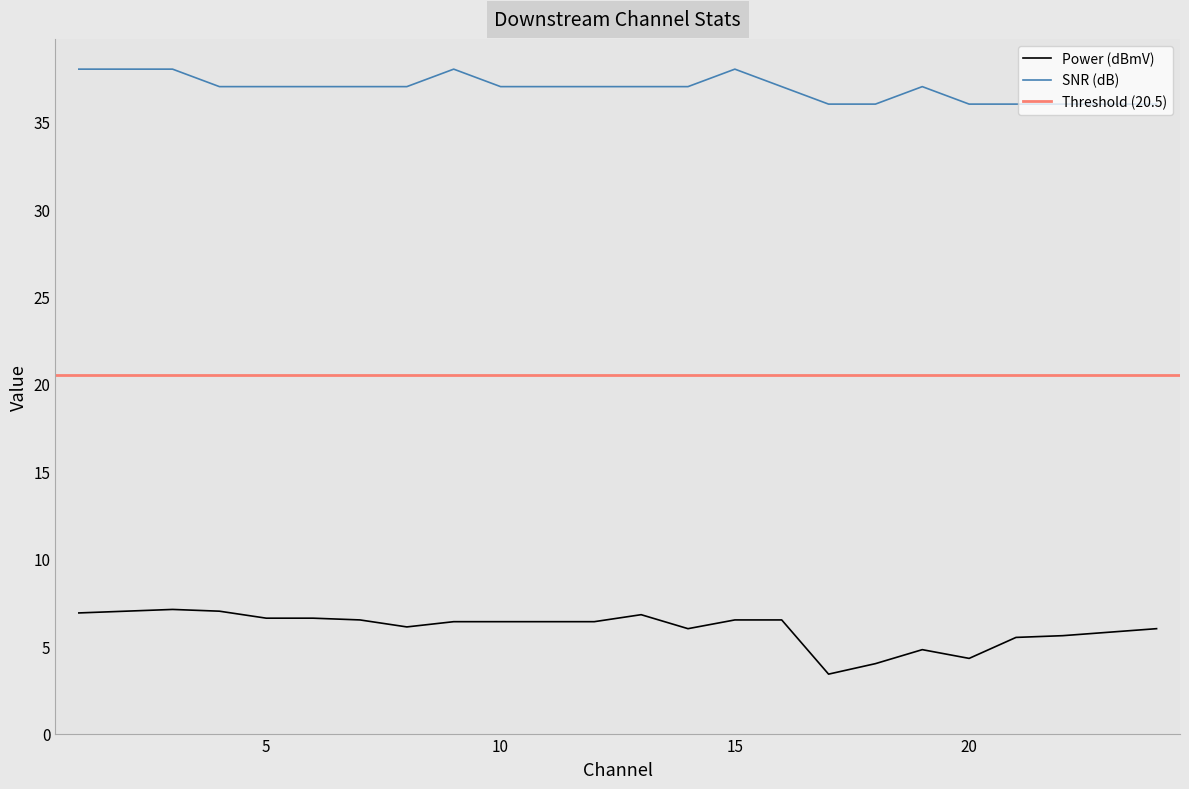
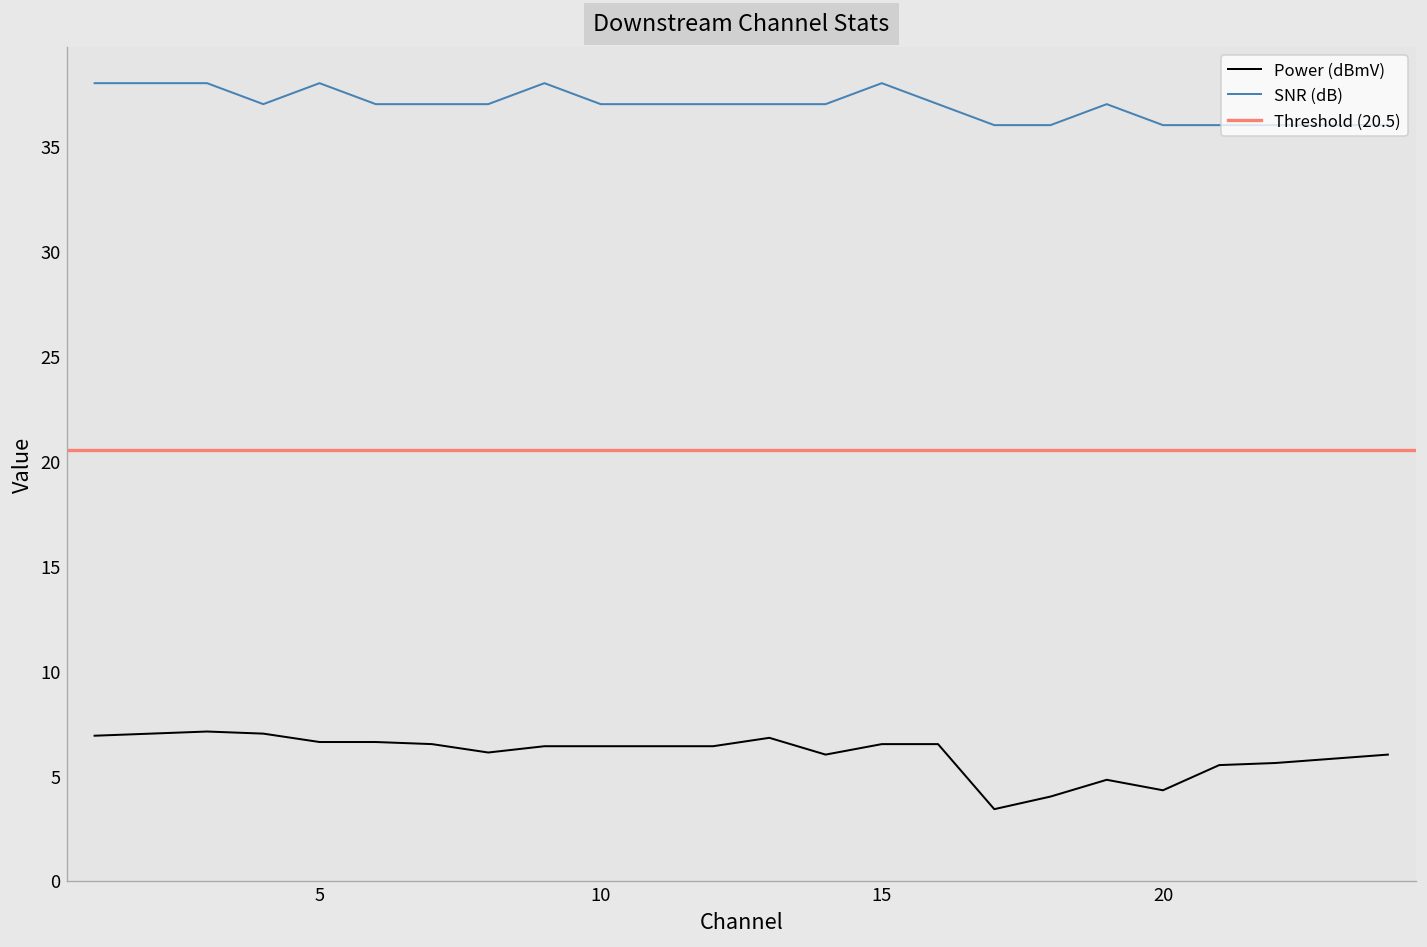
  {
    "Power (dBmV)": {
      "5": 6.6,
      "10": 6.4,
      "15": 6.5,
      "20": 4.3
    },
    "SNR (dB)": {
-     "5": 37,
+     "5": 38,
      "10": 37,
      "15": 38,
      "20": 36
    }
  }
